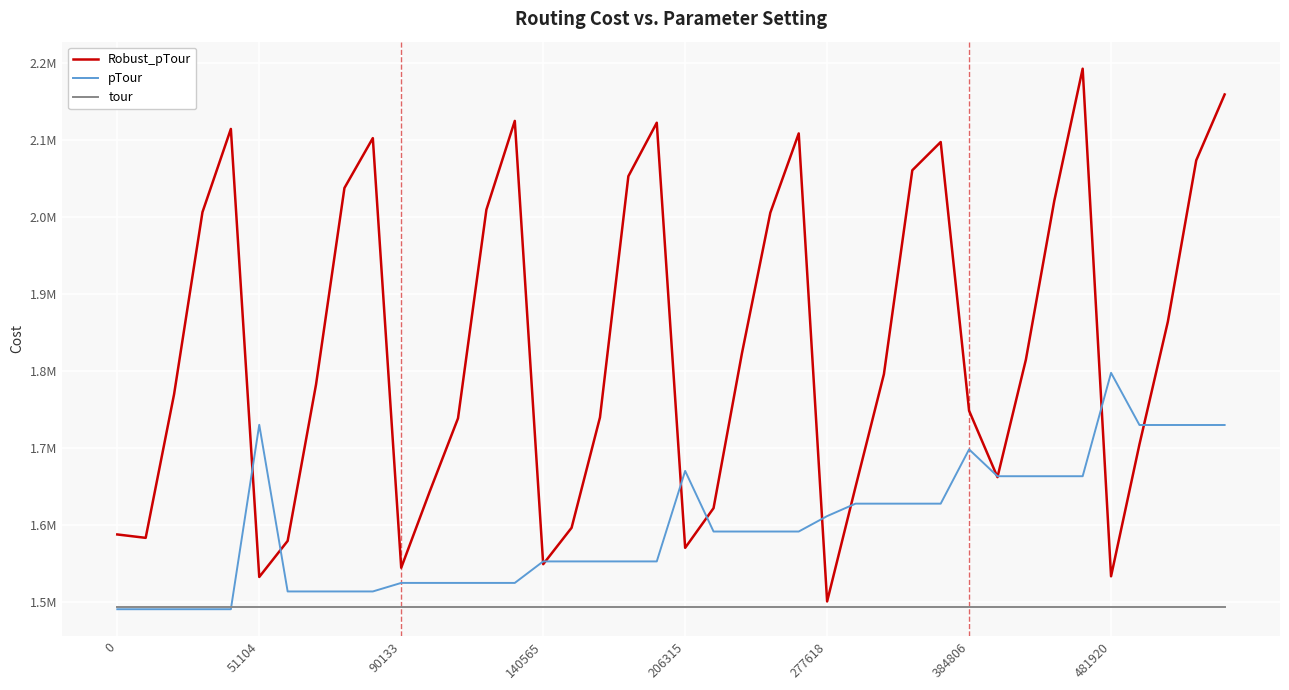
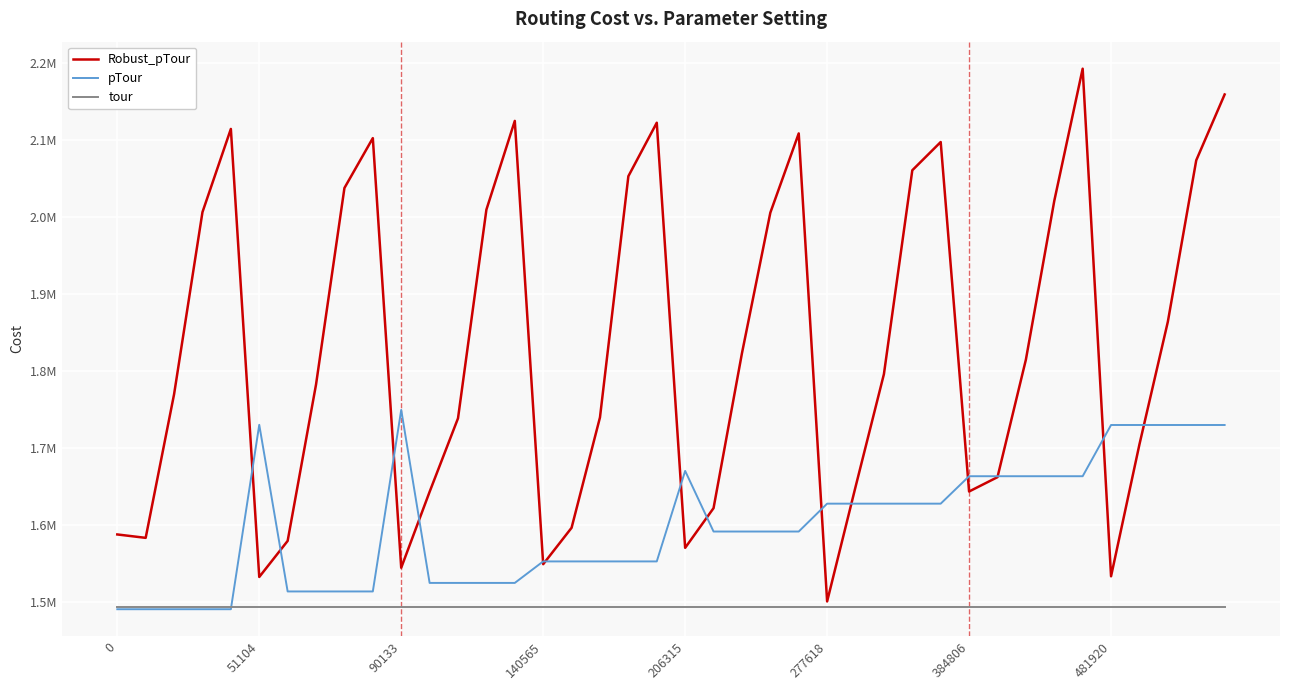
  {
    "Robust_pTour": {
      "0": 1590000,
      "51104": 1530000,
      "90133": 1540000,
      "140565": 1550000,
      "206315": 1570000,
      "277618": 1500000,
-     "384806": 1750000,
+     "384806": 1640000,
      "481920": 1530000
    },
    "pTour": {
      "0": 1490000,
      "51104": 1730000,
-     "90133": 1520000,
+     "90133": 1750000,
      "140565": 1550000,
      "206315": 1670000,
-     "277618": 1610000,
-     "384806": 1700000,
-     "481920": 1800000
+     "277618": 1630000,
+     "384806": 1660000,
+     "481920": 1730000
    },
    "tour": {
      "0": 1490000,
      "51104": 1490000,
      "90133": 1490000,
      "140565": 1490000,
      "206315": 1490000,
      "277618": 1490000,
      "384806": 1490000,
      "481920": 1490000
    }
  }
